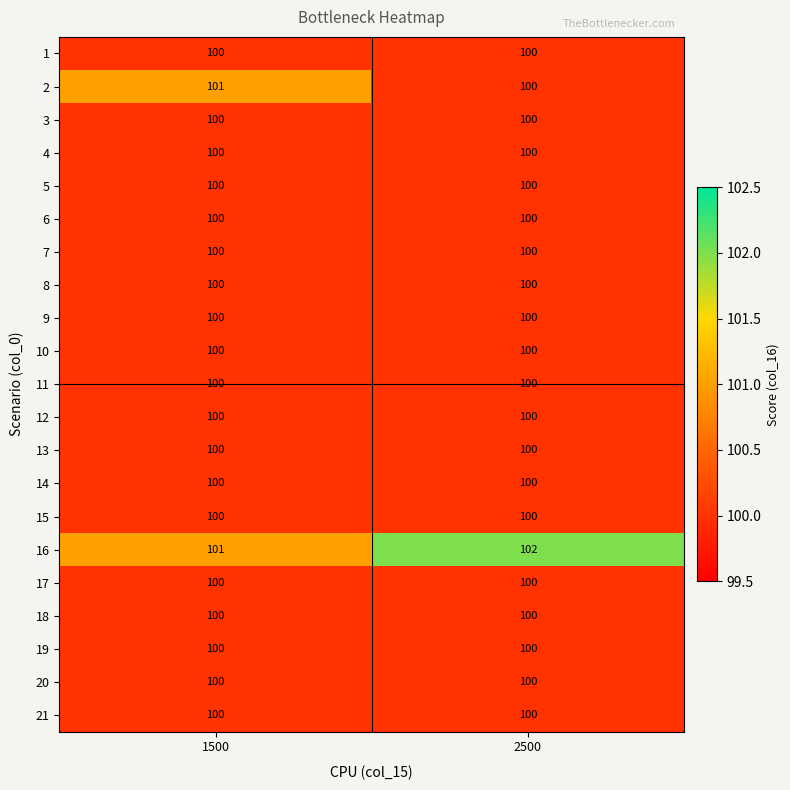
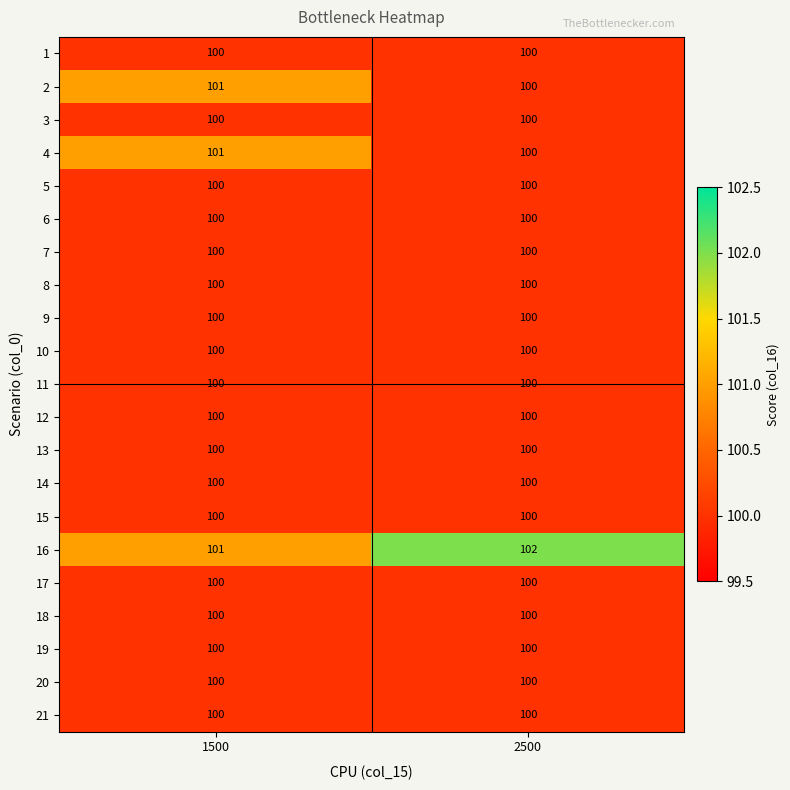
  {
    "1": {
      "1500": 100,
      "2500": 100
    },
    "2": {
      "1500": 101,
      "2500": 100
    },
    "3": {
      "1500": 100,
      "2500": 100
    },
    "4": {
-     "1500": 100,
+     "1500": 101,
      "2500": 100
    },
    "5": {
      "1500": 100,
      "2500": 100
    },
    "6": {
      "1500": 100,
      "2500": 100
    },
    "7": {
      "1500": 100,
      "2500": 100
    },
    "8": {
      "1500": 100,
      "2500": 100
    },
    "9": {
      "1500": 100,
      "2500": 100
    },
    "10": {
      "1500": 100,
      "2500": 100
    },
    "11": {
      "1500": 100,
      "2500": 100
    },
    "12": {
      "1500": 100,
      "2500": 100
    },
    "13": {
      "1500": 100,
      "2500": 100
    },
    "14": {
      "1500": 100,
      "2500": 100
    },
    "15": {
      "1500": 100,
      "2500": 100
    },
    "16": {
      "1500": 101,
      "2500": 102
    },
    "17": {
      "1500": 100,
      "2500": 100
    },
    "18": {
      "1500": 100,
      "2500": 100
    },
    "19": {
      "1500": 100,
      "2500": 100
    },
    "20": {
      "1500": 100,
      "2500": 100
    },
    "21": {
      "1500": 100,
      "2500": 100
    }
  }
